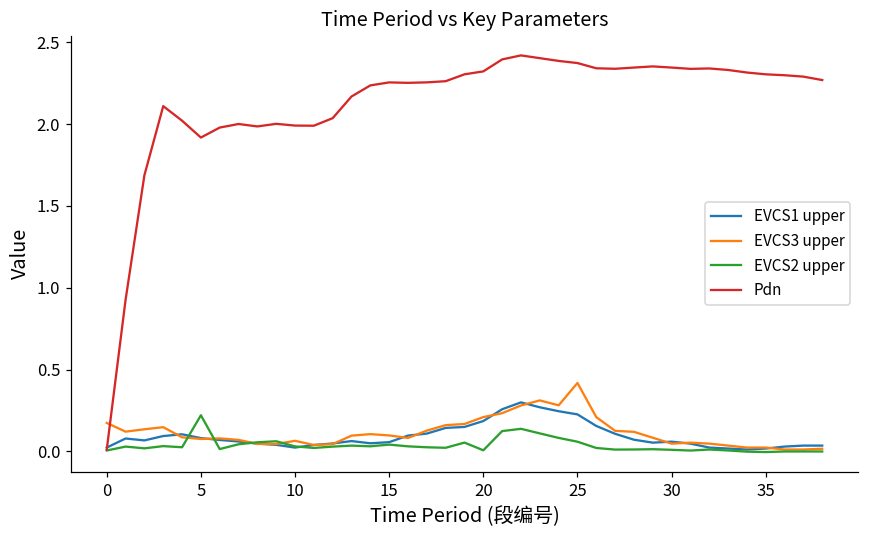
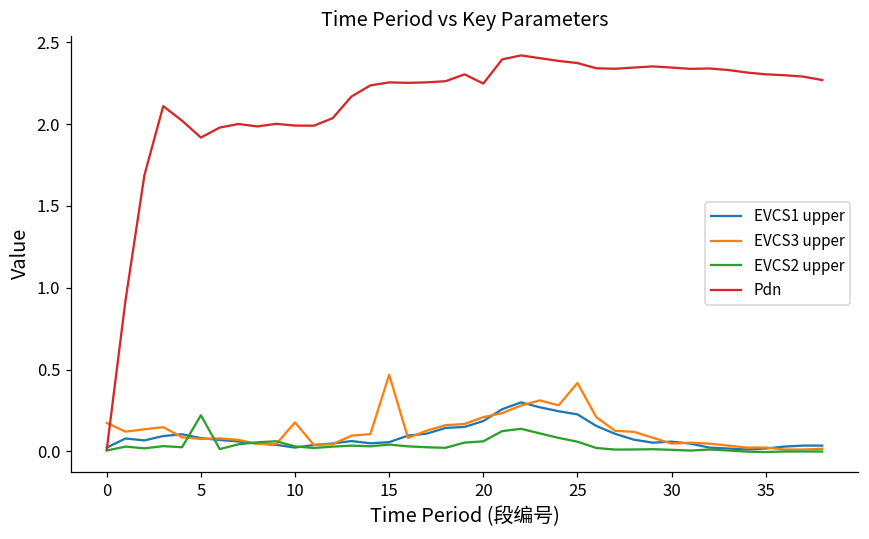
  {
    "EVCS1 upper": {
      "20": 0.19,
      "25": 0.23
    },
    "EVCS3 upper": {
      "0": 0.17,
-     "10": 0.07,
-     "15": 0.10,
+     "10": 0.18,
+     "15": 0.47,
      "20": 0.21,
      "25": 0.42
    },
    "EVCS2 upper": {
      "5": 0.22,
-     "20": 0.01,
+     "20": 0.06,
      "25": 0.06,
      "30": 0.01,
      "35": 0.00
    },
    "Pdn": {
      "5": 1.92,
      "10": 1.99,
      "15": 2.25,
-     "20": 2.32,
+     "20": 2.25,
      "25": 2.37,
      "30": 2.35,
      "35": 2.30
    }
  }
